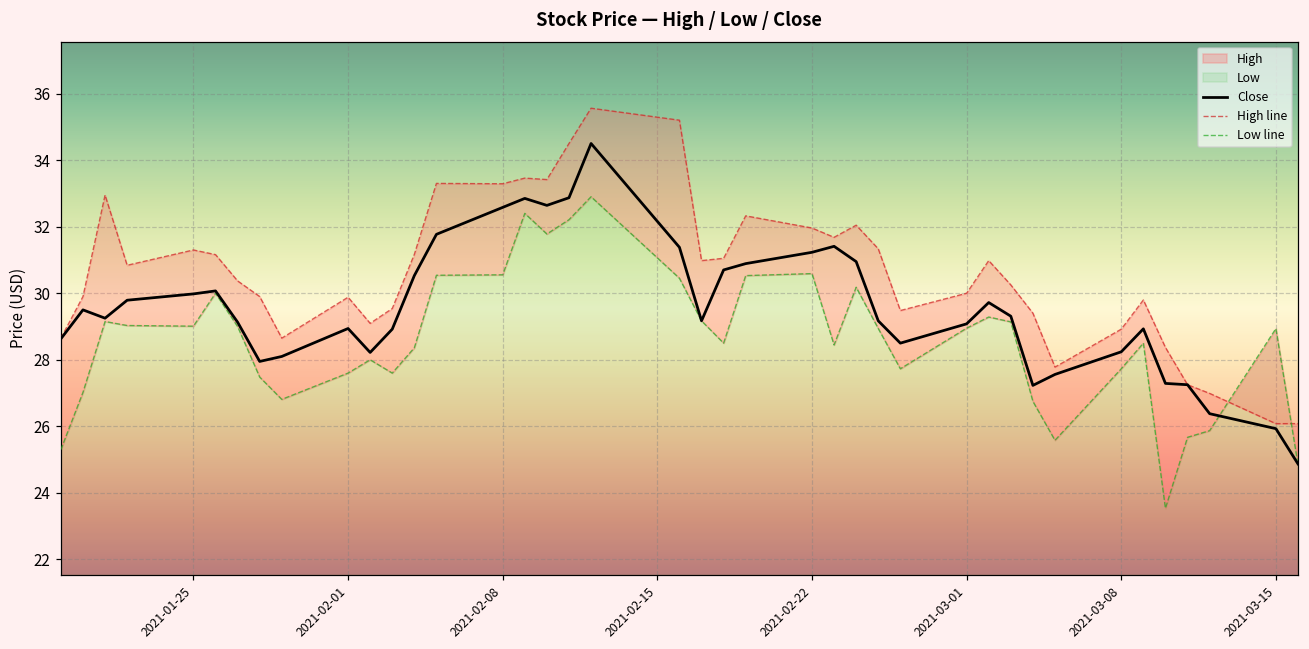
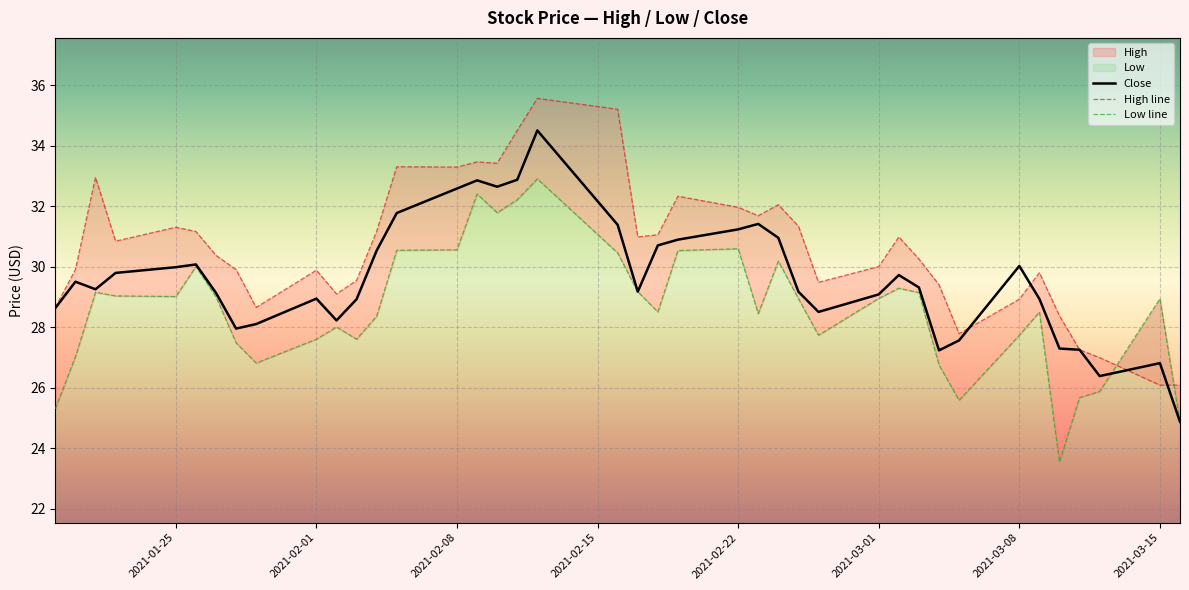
  {
    "Close": {
      "2021-01-25": 30.0,
      "2021-02-01": 28.9,
      "2021-02-08": 32.6,
      "2021-02-22": 31.2,
      "2021-03-01": 29.1,
-     "2021-03-08": 28.2,
-     "2021-03-15": 25.9
+     "2021-03-08": 30.0,
+     "2021-03-15": 26.8
    },
    "High line": {
      "2021-03-15": 26.1
    },
    "Low": {
      "2021-01-25": 29.0,
      "2021-02-01": 27.6,
      "2021-02-08": 30.6,
      "2021-02-22": 30.6,
      "2021-03-01": 29.0,
      "2021-03-08": 27.7
    }
  }
